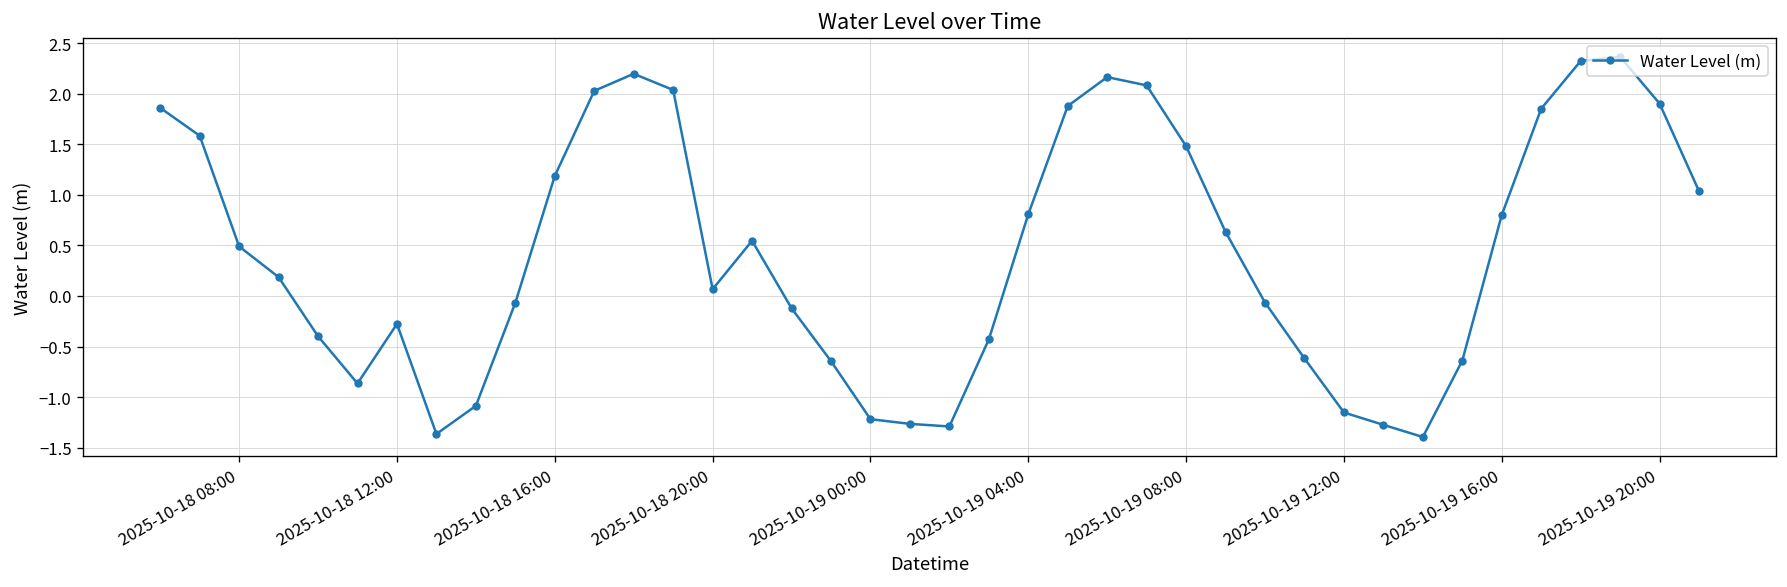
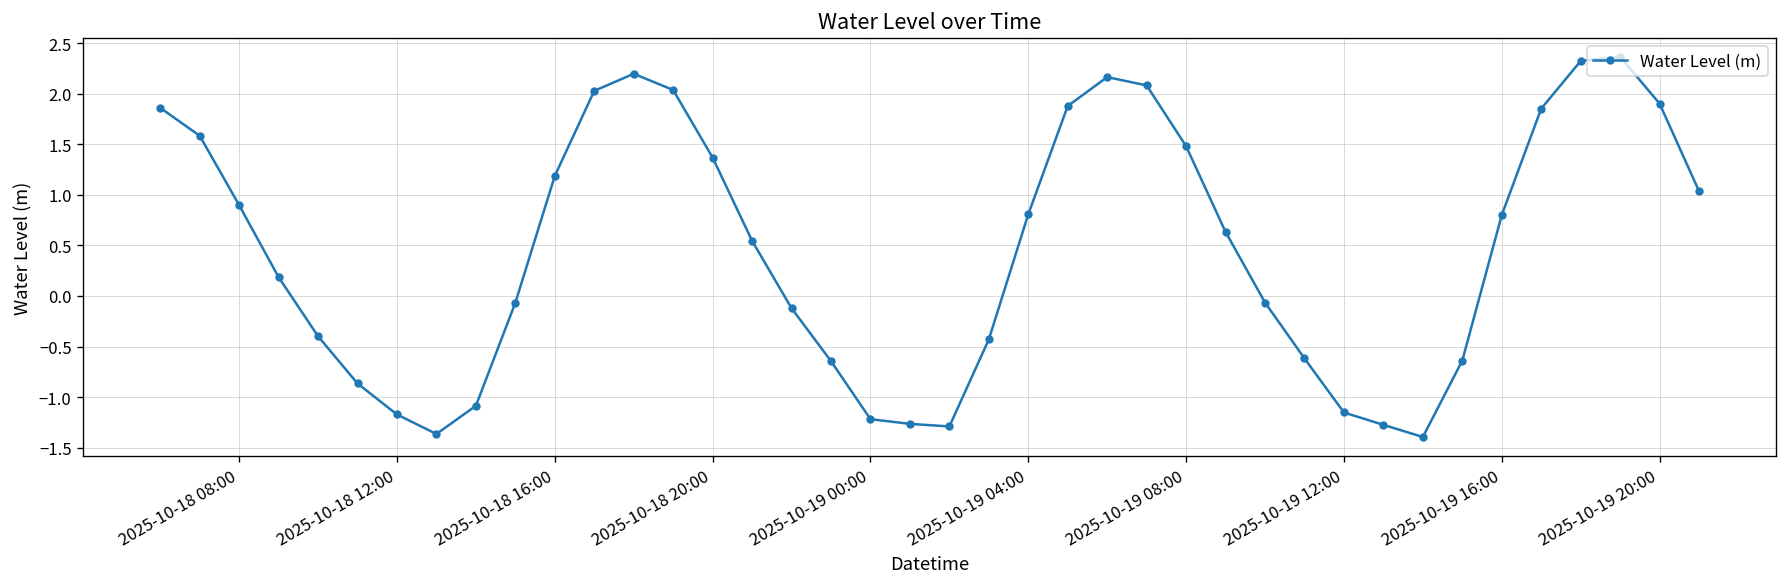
  {
-   "2025-10-18 08:00": 0.5,
-   "2025-10-18 12:00": -0.3,
+   "2025-10-18 08:00": 0.9,
+   "2025-10-18 12:00": -1.2,
    "2025-10-18 16:00": 1.2,
-   "2025-10-18 20:00": 0.1,
+   "2025-10-18 20:00": 1.4,
    "2025-10-19 00:00": -1.2,
    "2025-10-19 04:00": 0.8,
    "2025-10-19 08:00": 1.5,
    "2025-10-19 12:00": -1.2,
    "2025-10-19 16:00": 0.8,
    "2025-10-19 20:00": 1.9
  }
